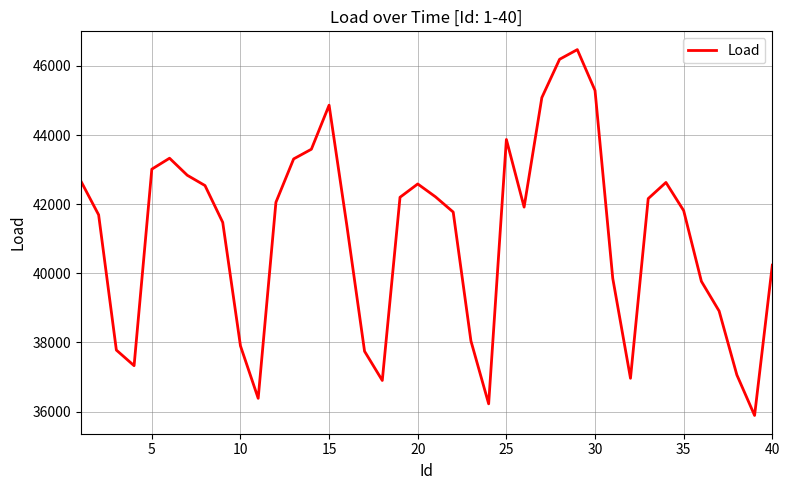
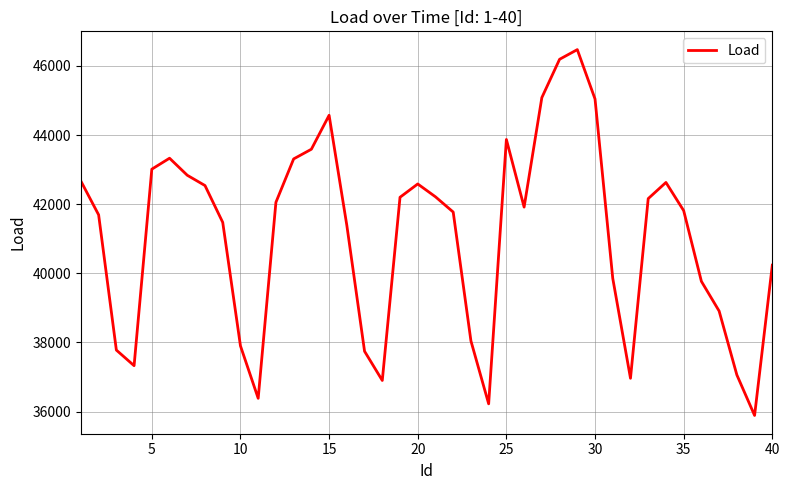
  {
    "5": 43000,
    "10": 37900,
-   "15": 44900,
+   "15": 44600,
    "20": 42600,
    "25": 43900,
-   "30": 45300,
+   "30": 45000,
    "35": 41800,
    "40": 40200
  }
